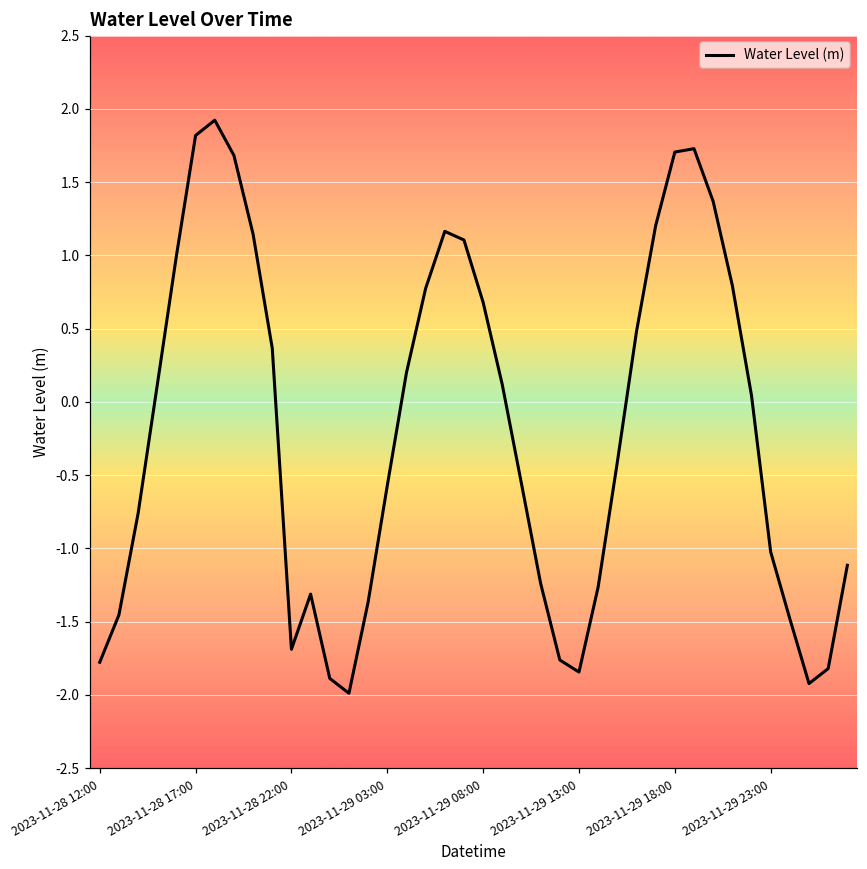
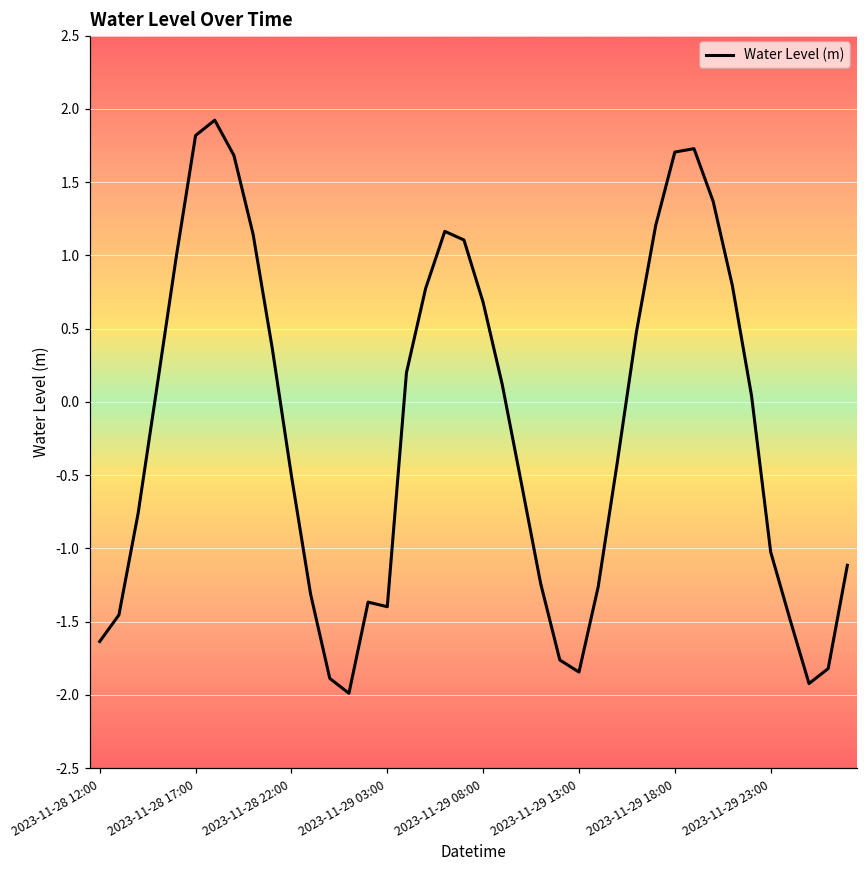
  {
-   "2023-11-28 12:00": -1.78,
+   "2023-11-28 12:00": -1.64,
    "2023-11-28 17:00": 1.82,
-   "2023-11-28 22:00": -1.69,
-   "2023-11-29 03:00": -0.57,
+   "2023-11-28 22:00": -0.50,
+   "2023-11-29 03:00": -1.40,
    "2023-11-29 08:00": 0.68,
    "2023-11-29 13:00": -1.84,
    "2023-11-29 18:00": 1.70,
    "2023-11-29 23:00": -1.02
  }
